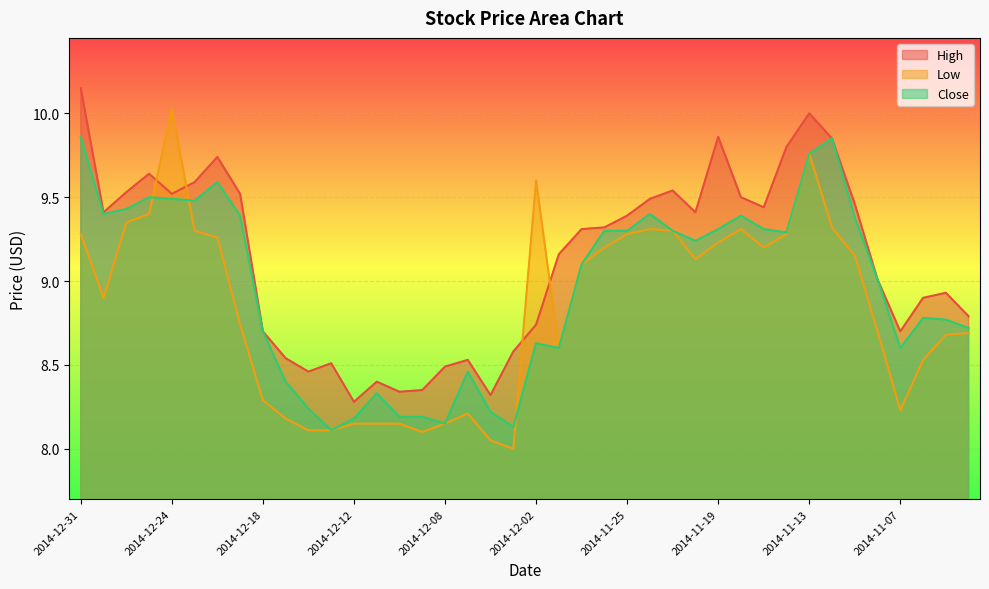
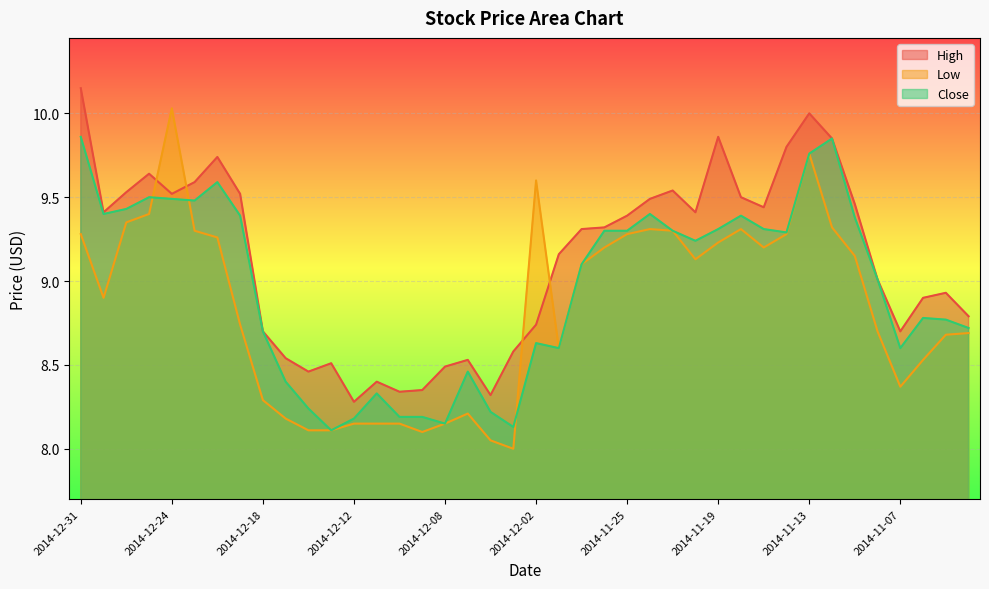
  {
    "High": {
      "2014-12-31": 10.15,
      "2014-12-24": 9.52,
      "2014-12-12": 8.28,
      "2014-12-08": 8.49,
      "2014-12-02": 8.74,
      "2014-11-25": 9.39,
      "2014-11-19": 9.86,
      "2014-11-13": 10.00,
      "2014-11-07": 8.70
    },
    "Low": {
      "2014-12-31": 9.28,
      "2014-12-24": 10.03,
      "2014-12-18": 8.29,
      "2014-12-12": 8.15,
      "2014-12-02": 9.60,
      "2014-11-25": 9.28,
      "2014-11-19": 9.23,
-     "2014-11-07": 8.23
+     "2014-11-07": 8.37
    },
    "Close": {
      "2014-12-31": 9.86,
      "2014-12-24": 9.49,
      "2014-12-12": 8.18,
      "2014-12-02": 8.63,
      "2014-11-25": 9.30,
      "2014-11-19": 9.31,
      "2014-11-07": 8.60
    }
  }
